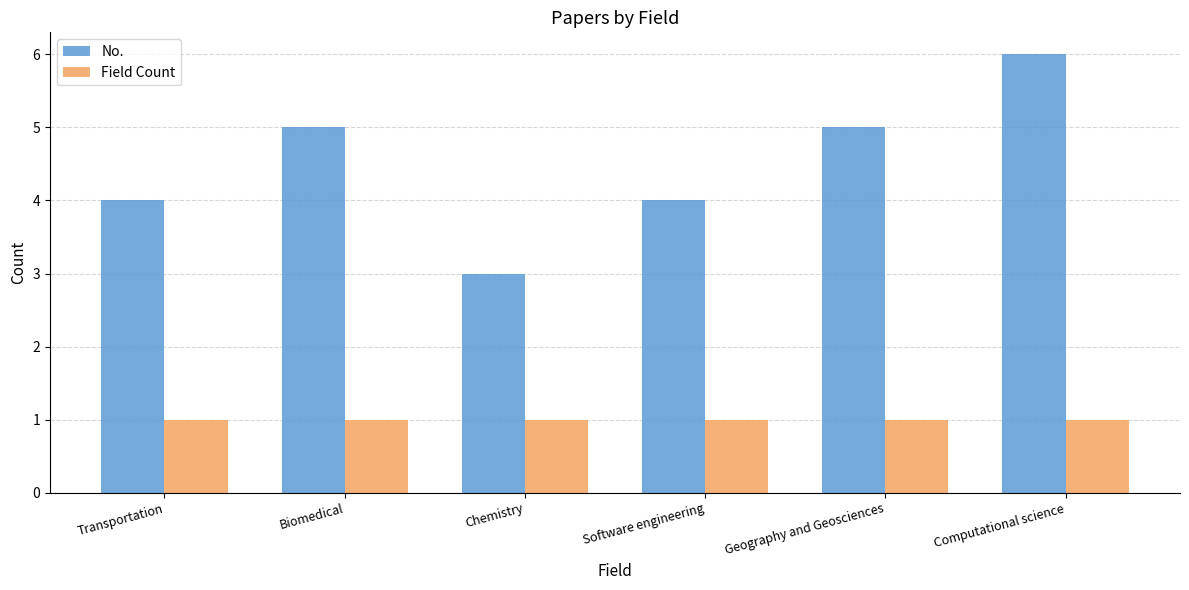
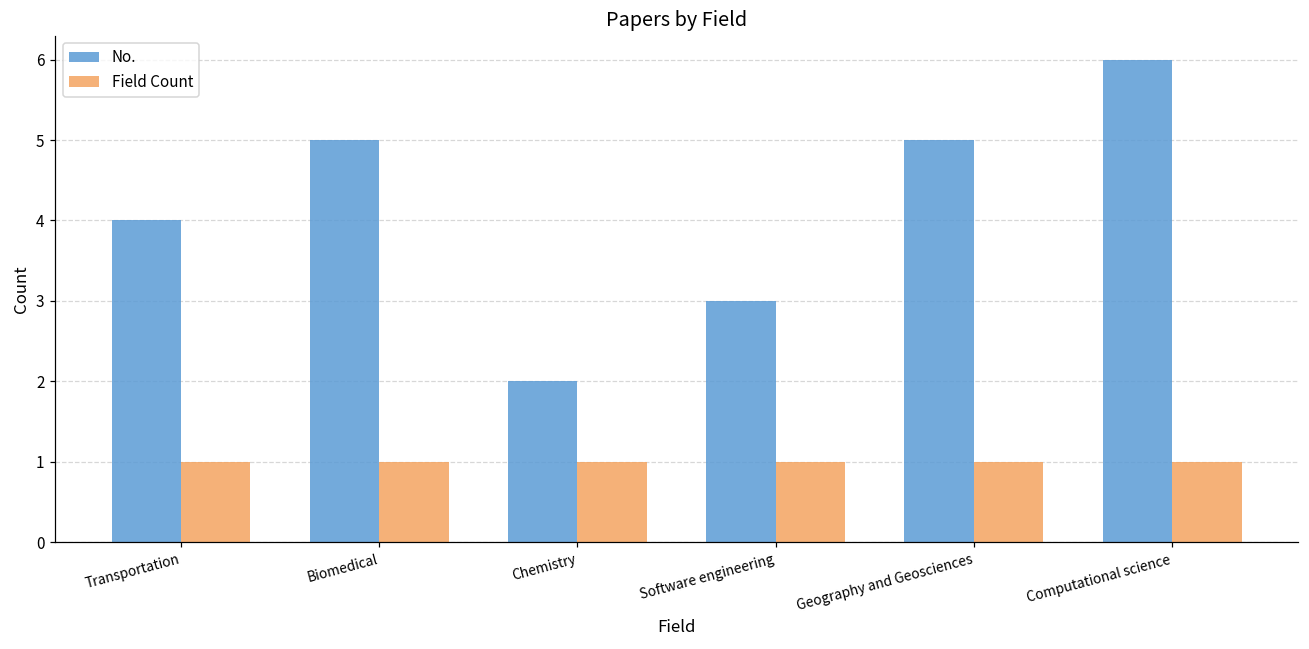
  {
    "No.": {
      "Transportation": 4,
      "Biomedical": 5,
-     "Chemistry": 3,
-     "Software engineering": 4,
+     "Chemistry": 2,
+     "Software engineering": 3,
      "Geography and Geosciences": 5,
      "Computational science": 6
    },
    "Field Count": {
      "Transportation": 1,
      "Biomedical": 1,
      "Chemistry": 1,
      "Software engineering": 1,
      "Geography and Geosciences": 1,
      "Computational science": 1
    }
  }
